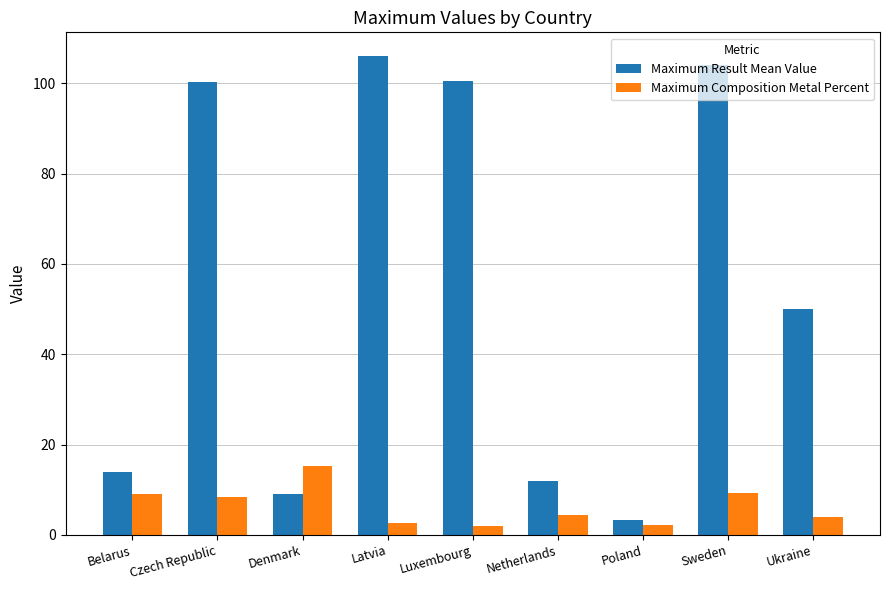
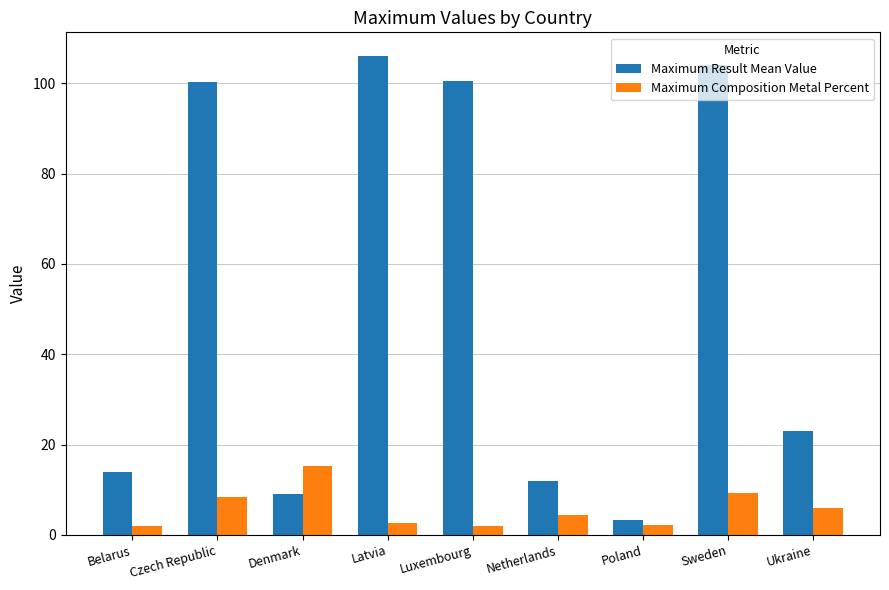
  {
    "Maximum Result Mean Value": {
      "Belarus": 14,
      "Czech Republic": 100,
      "Denmark": 9,
      "Latvia": 106,
      "Luxembourg": 101,
      "Netherlands": 12,
      "Poland": 3,
-     "Ukraine": 50
+     "Ukraine": 23
    },
    "Maximum Composition Metal Percent": {
-     "Belarus": 9,
+     "Belarus": 2,
      "Czech Republic": 8,
      "Denmark": 15,
      "Latvia": 3,
      "Luxembourg": 2,
      "Netherlands": 4,
      "Poland": 2,
      "Sweden": 9,
-     "Ukraine": 4
+     "Ukraine": 6
    }
  }
